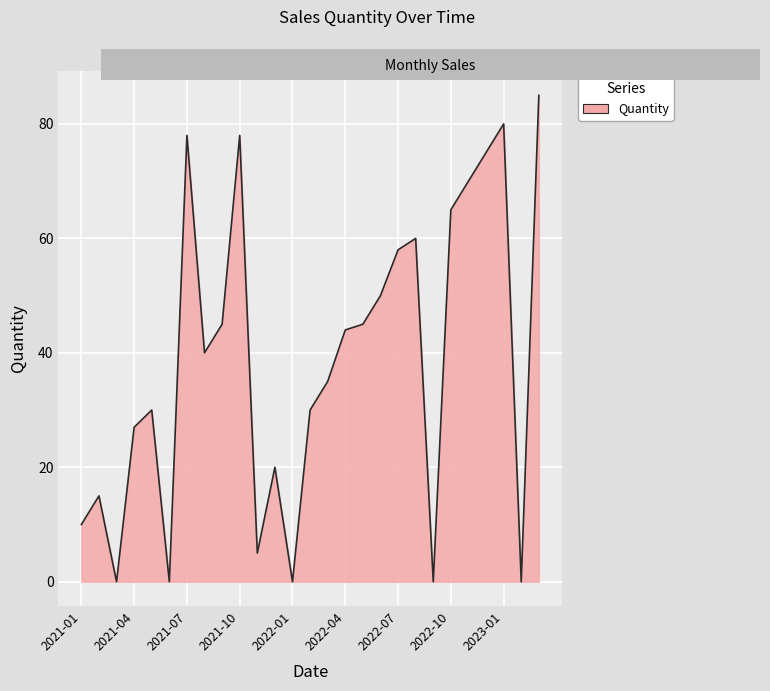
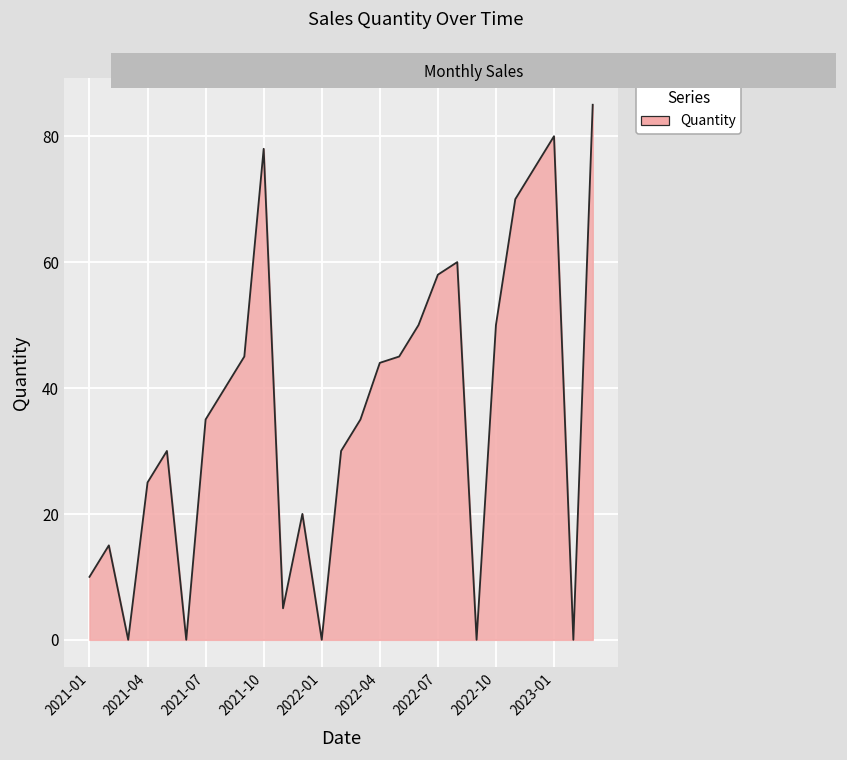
  {
    "2021-01": 10,
-   "2021-04": 27,
-   "2021-07": 78,
+   "2021-04": 25,
+   "2021-07": 35,
    "2021-10": 78,
    "2022-01": 0,
    "2022-04": 44,
    "2022-07": 58,
-   "2022-10": 65,
+   "2022-10": 50,
    "2023-01": 80
  }
